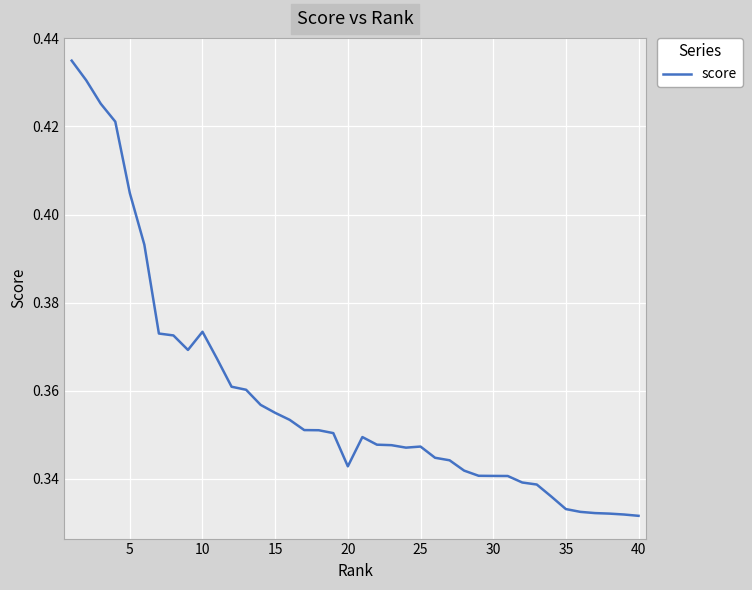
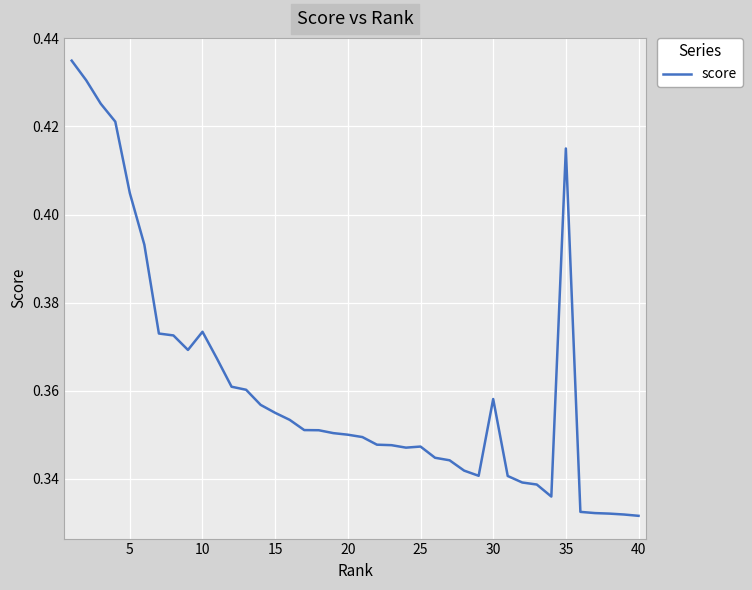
  {
    "5": 0.405,
    "10": 0.373,
    "15": 0.355,
-   "20": 0.343,
+   "20": 0.350,
    "25": 0.347,
-   "30": 0.341,
-   "35": 0.333,
+   "30": 0.358,
+   "35": 0.415,
    "40": 0.332
  }
